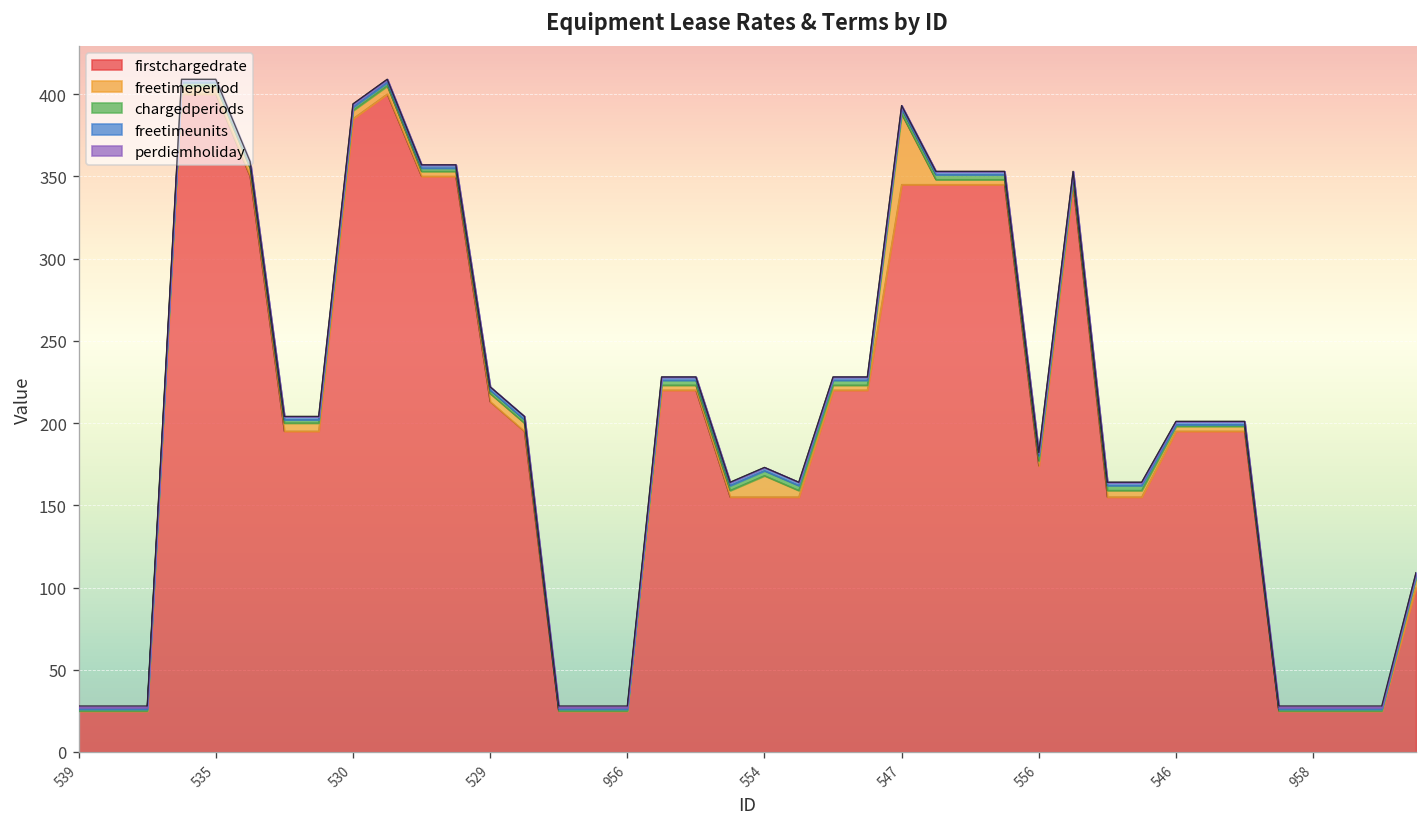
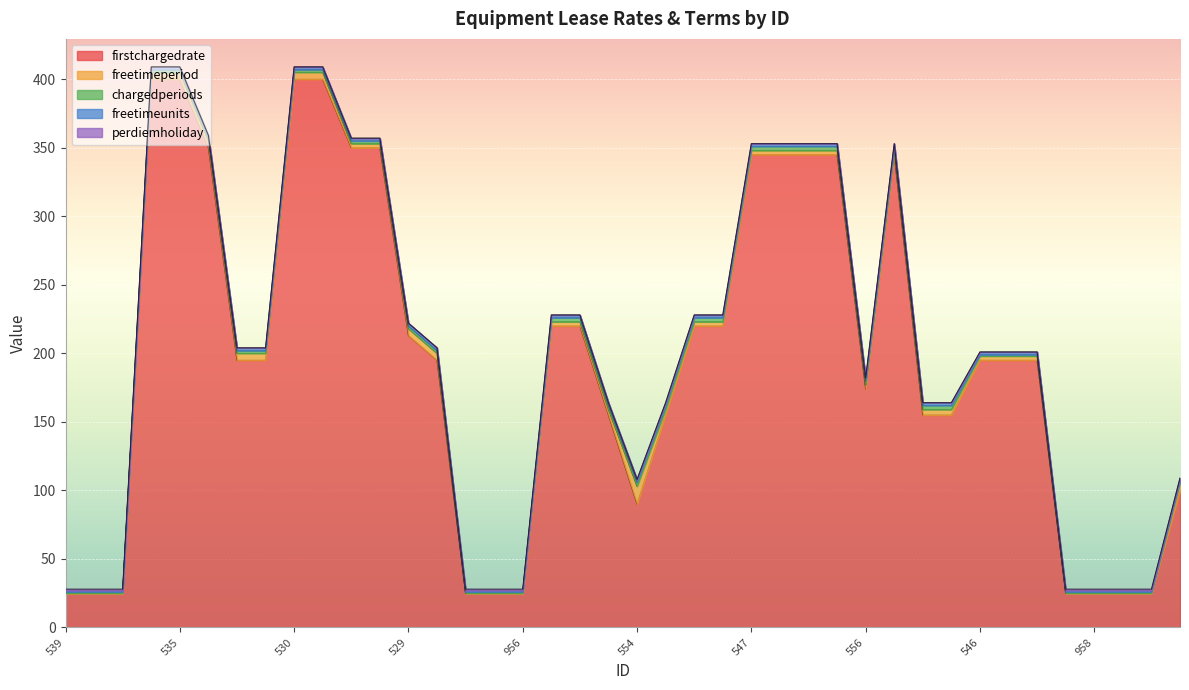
  {
    "firstchargedrate": {
-     "530": 385,
+     "530": 400,
      "529": 213,
-     "554": 155,
+     "554": 90,
      "547": 345,
      "556": 174,
      "546": 195
    },
    "freetimeperiod": {
      "530": 5,
      "529": 5,
      "554": 13,
-     "547": 43,
+     "547": 3,
      "556": 3
    },
    "chargedperiods": {
      "530": 2,
      "529": 2,
      "554": 3,
      "547": 3,
      "556": 3
    }
  }
